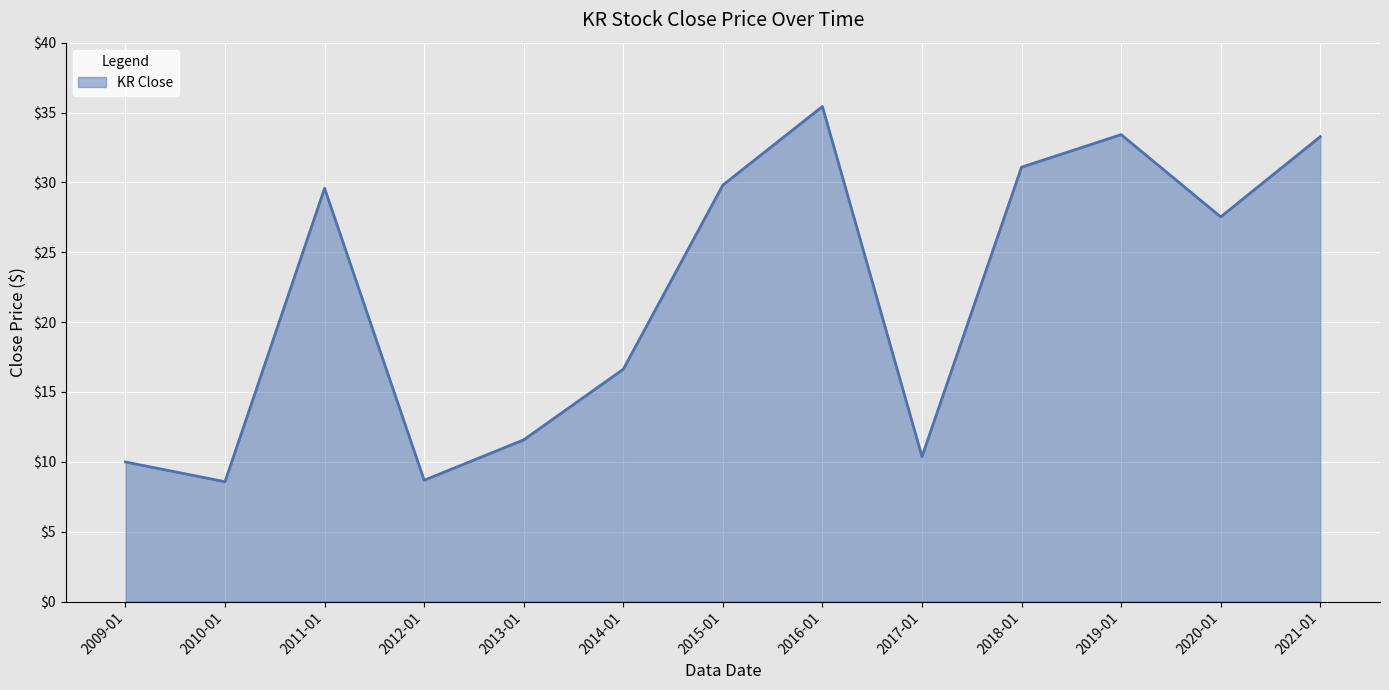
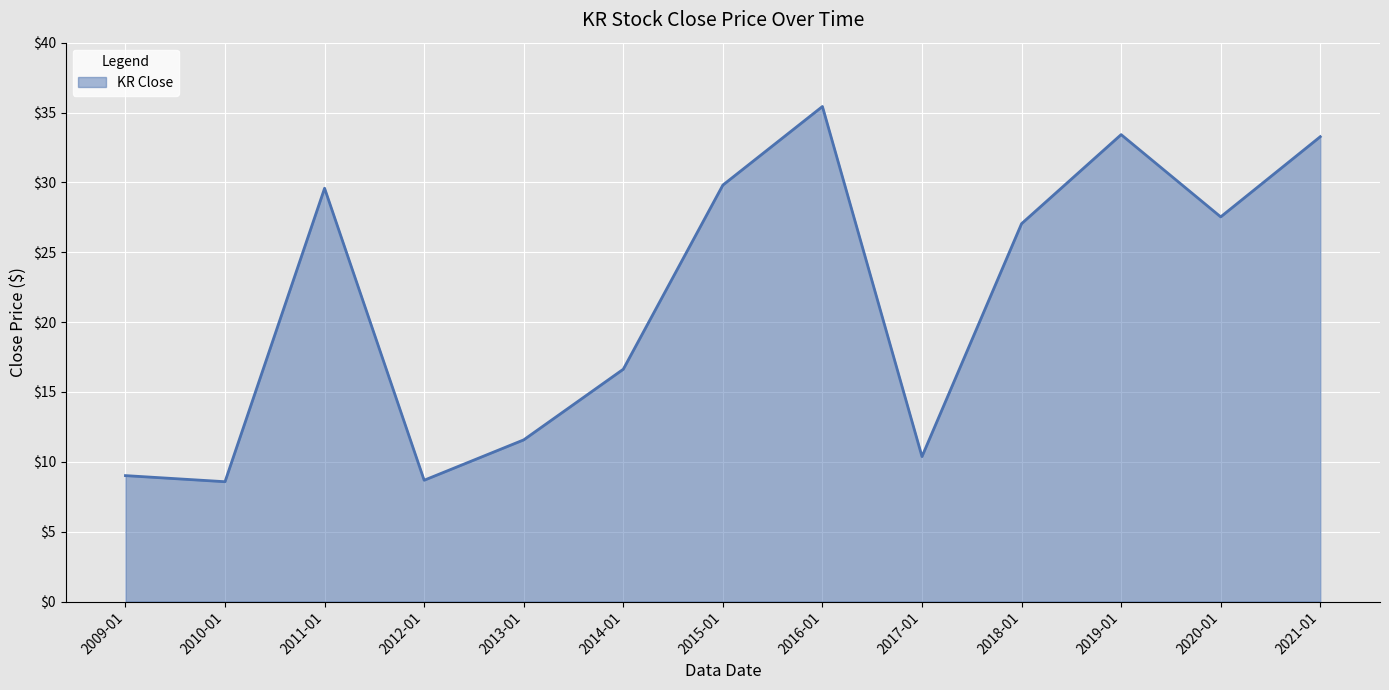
  {
-   "2009-01": "$10.0",
+   "2009-01": "$9.0",
    "2010-01": "$8.6",
    "2011-01": "$29.6",
    "2012-01": "$8.7",
    "2013-01": "$11.6",
    "2014-01": "$16.6",
    "2015-01": "$29.8",
    "2016-01": "$35.4",
    "2017-01": "$10.4",
-   "2018-01": "$31.1",
+   "2018-01": "$27.0",
    "2019-01": "$33.4",
    "2020-01": "$27.5",
    "2021-01": "$33.3"
  }
